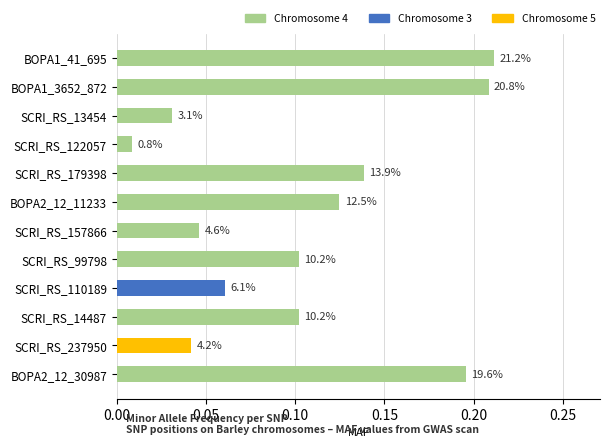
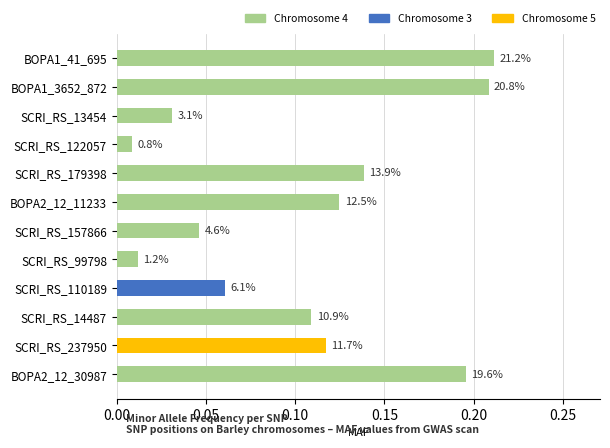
  {
    "BOPA1_41_695": "21.2%",
    "BOPA1_3652_872": "20.8%",
    "SCRI_RS_13454": "3.1%",
    "SCRI_RS_122057": "0.8%",
    "SCRI_RS_179398": "13.9%",
    "BOPA2_12_11233": "12.5%",
    "SCRI_RS_157866": "4.6%",
-   "SCRI_RS_99798": "10.2%",
+   "SCRI_RS_99798": "1.2%",
    "SCRI_RS_110189": "6.1%",
-   "SCRI_RS_14487": "10.2%",
-   "SCRI_RS_237950": "4.2%",
+   "SCRI_RS_14487": "10.9%",
+   "SCRI_RS_237950": "11.7%",
    "BOPA2_12_30987": "19.6%"
  }
